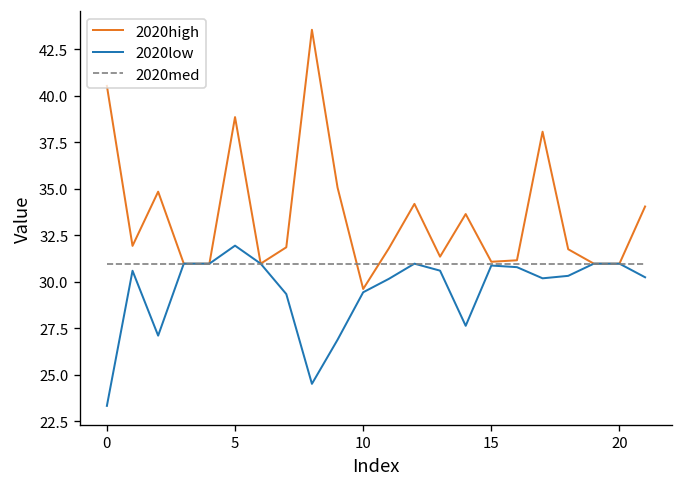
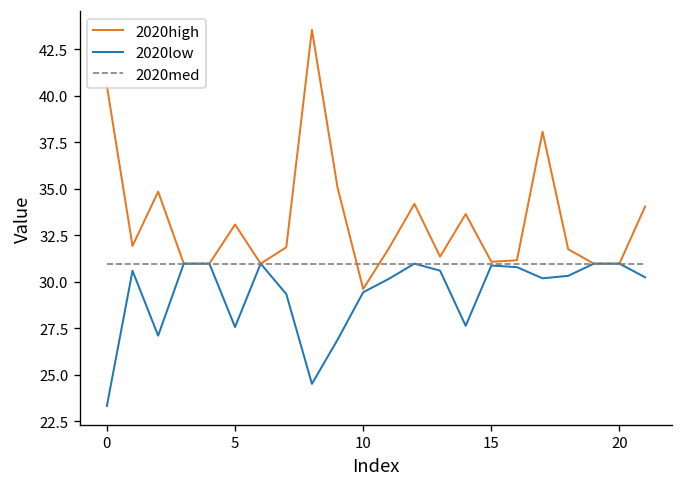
  {
    "2020high": {
-     "5": 38.9,
+     "5": 33.1,
      "10": 29.6
    },
    "2020low": {
      "0": 23.3,
-     "5": 31.9,
+     "5": 27.6,
      "10": 29.4
    },
    "2020med": {
      "0": 31.0,
      "5": 31.0,
      "10": 31.0
    }
  }
